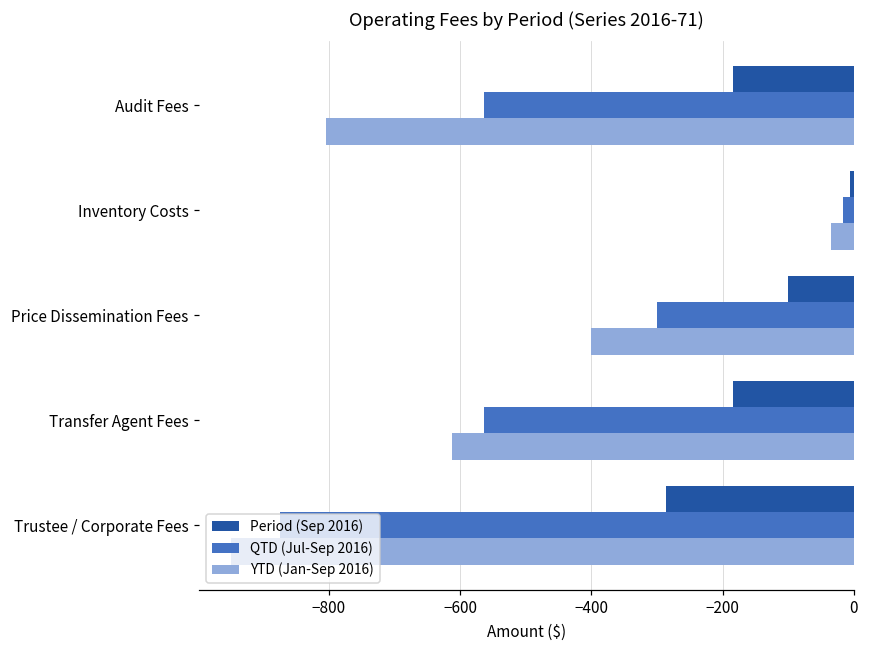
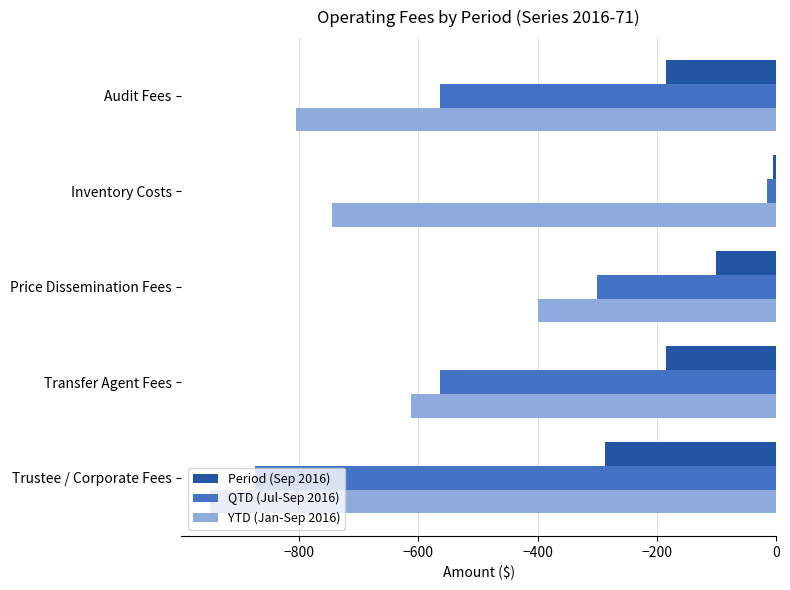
  {
    "YTD (Jan-Sep 2016)": {
      "Audit Fees": -800,
-     "Inventory Costs": -30,
+     "Inventory Costs": -740,
      "Price Dissemination Fees": -400,
      "Transfer Agent Fees": -610
    }
  }
